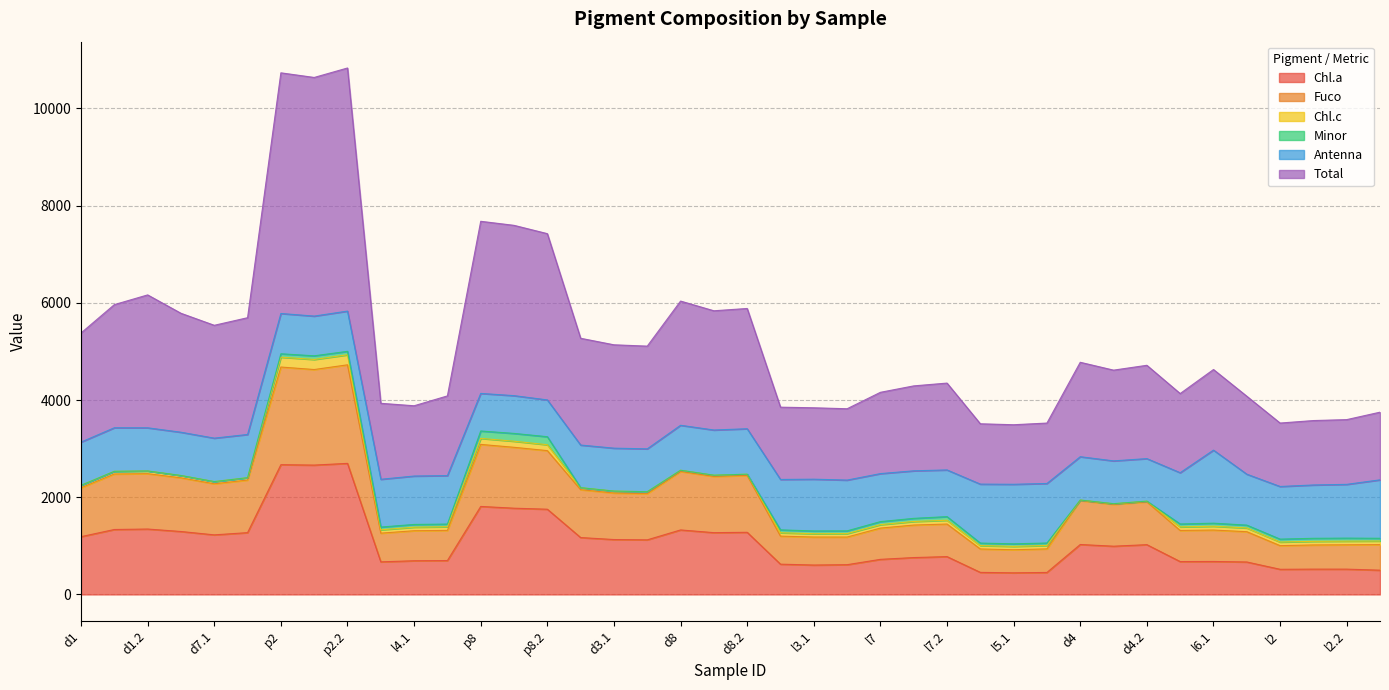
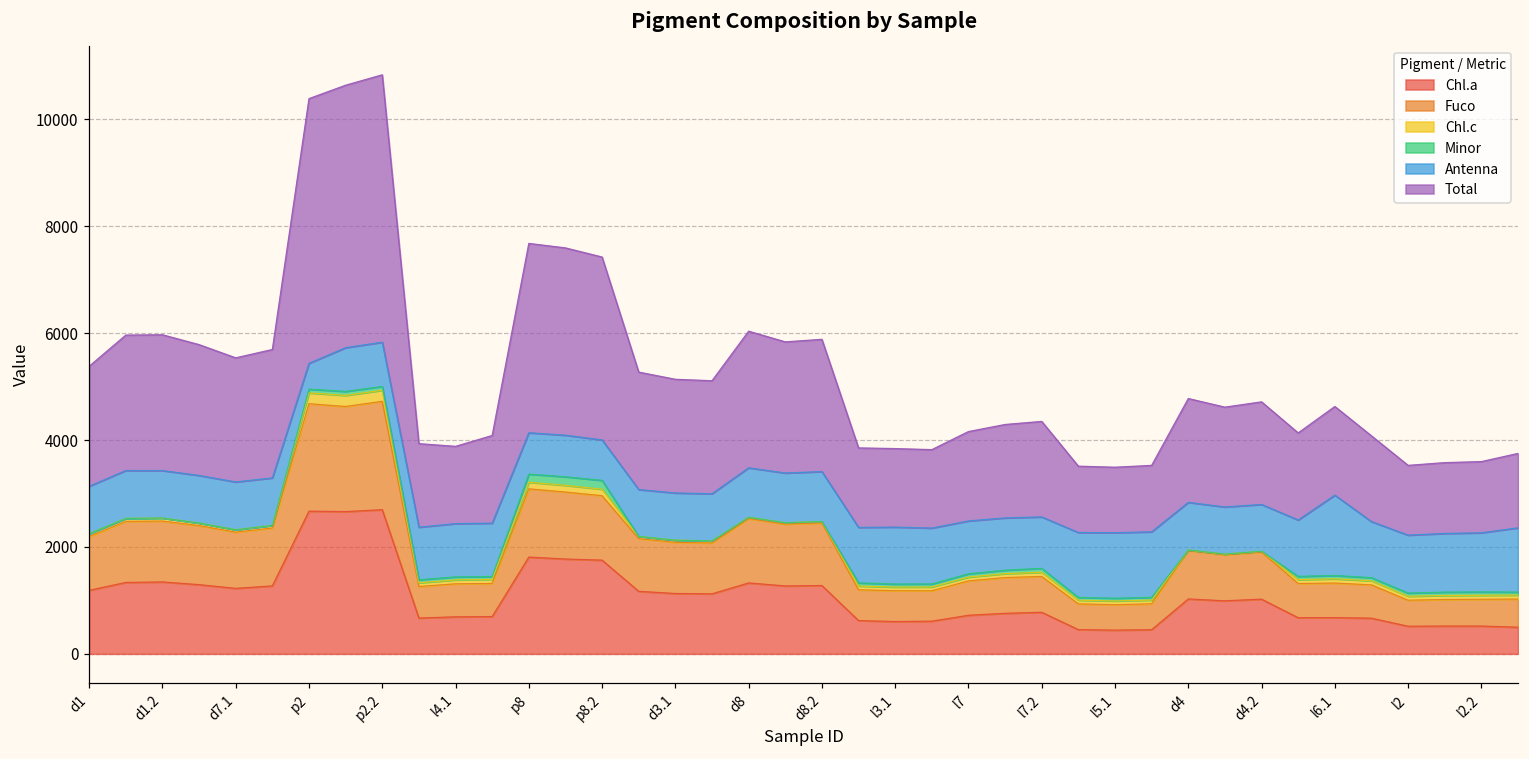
  {
    "Chl.c": {
      "p2": 200,
      "p2.2": 200,
      "l4.1": 100,
      "p8": 100,
      "p8.2": 100,
      "l3.1": 100,
      "l7": 100,
      "l7.2": 100,
      "l5.1": 100,
      "l6.1": 100,
      "l2": 100,
      "l2.2": 100
    },
    "Minor": {
      "p2": 100,
      "p2.2": 100,
      "l4.1": 100,
      "p8": 200,
      "p8.2": 200,
      "l3.1": 100,
      "l7": 100,
      "l7.2": 100,
      "l5.1": 100,
      "l6.1": 100,
      "l2": 100,
      "l2.2": 100
    },
    "Antenna": {
      "d1": 900,
      "d1.2": 900,
      "d7.1": 900,
-     "p2": 800,
+     "p2": 500,
      "p2.2": 800,
      "l4.1": 1000,
      "p8": 800,
      "p8.2": 800,
      "d3.1": 900,
      "d8": 900,
      "d8.2": 900,
      "l3.1": 1100,
      "l7": 1000,
      "l7.2": 1000,
      "l5.1": 1200,
      "d4": 900,
      "d4.2": 900,
      "l6.1": 1500,
      "l2": 1100,
      "l2.2": 1100
    },
    "Total": {
      "d1": 2200,
-     "d1.2": 2700,
+     "d1.2": 2500,
      "d7.1": 2300,
      "p2": 5000,
      "p2.2": 5000,
      "l4.1": 1400,
      "p8": 3500,
      "p8.2": 3400,
      "d3.1": 2100,
      "d8": 2600,
      "d8.2": 2500,
      "l3.1": 1500,
      "l7": 1700,
      "l7.2": 1800,
      "l5.1": 1200,
      "d4": 1900,
      "d4.2": 1900,
      "l6.1": 1700,
      "l2": 1300,
      "l2.2": 1300
    }
  }
